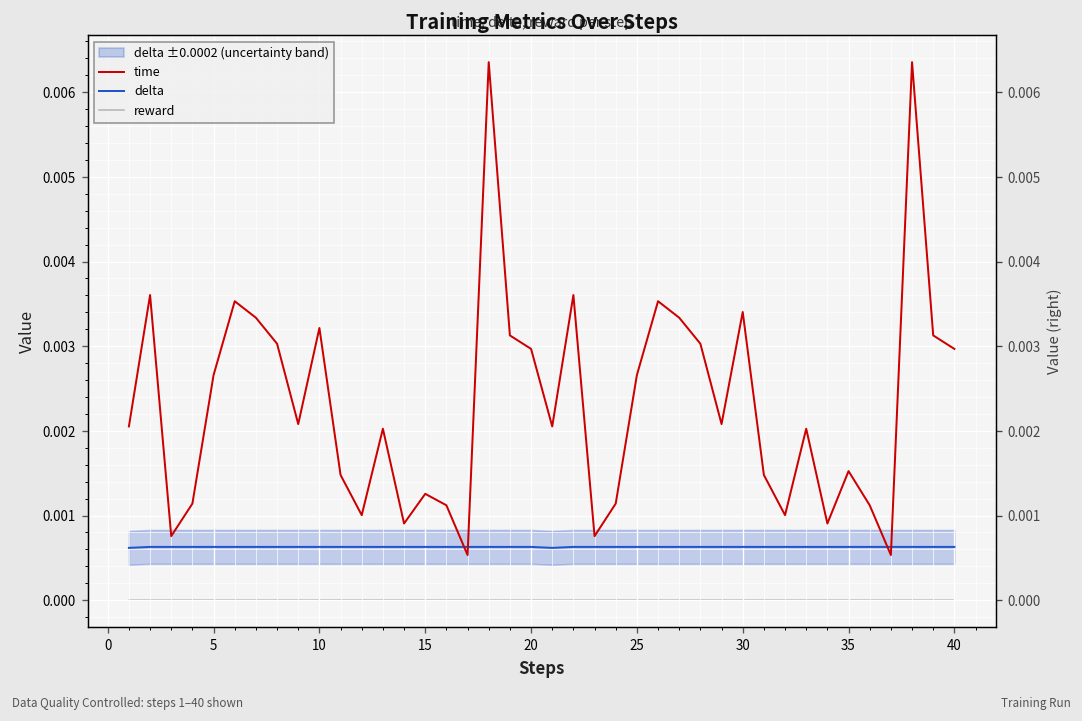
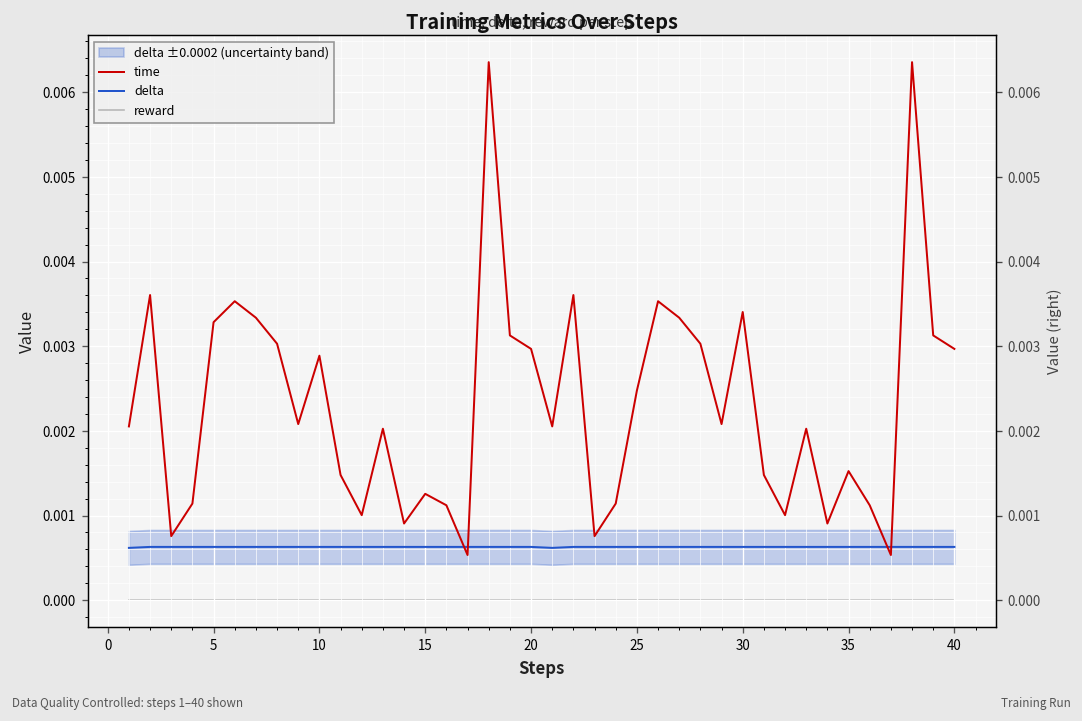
  {
    "time": {
-     "5": 0.0027,
-     "10": 0.0032,
+     "5": 0.0033,
+     "10": 0.0029,
      "15": 0.0013,
      "20": 0.0030,
-     "25": 0.0027,
+     "25": 0.0025,
      "30": 0.0034,
      "35": 0.0015,
      "40": 0.0030
    },
    "reward": {
      "5": 0.0000,
      "10": 0.0000,
      "15": 0.0000,
      "20": 0.0000,
      "25": 0.0000,
      "30": 0.0000,
      "35": 0.0000,
      "40": 0.0000
    }
  }
